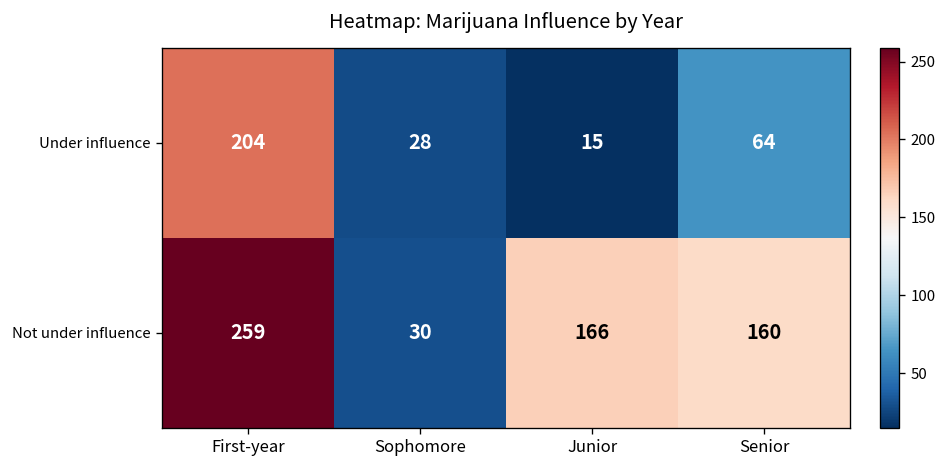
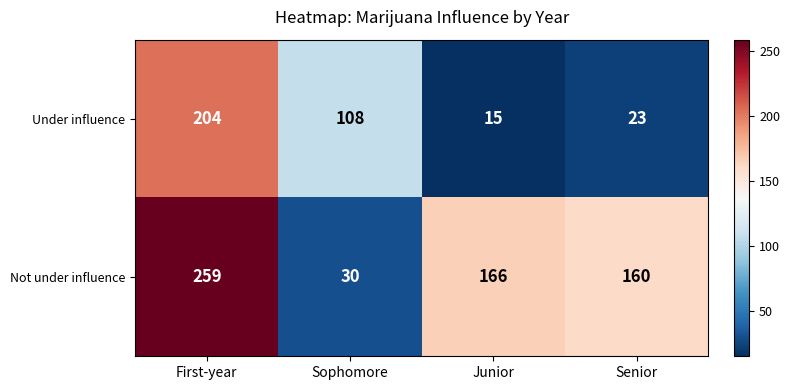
  {
    "Under influence": {
      "First-year": 204,
-     "Sophomore": 28,
+     "Sophomore": 108,
      "Junior": 15,
-     "Senior": 64
+     "Senior": 23
    },
    "Not under influence": {
      "First-year": 259,
      "Sophomore": 30,
      "Junior": 166,
      "Senior": 160
    }
  }
